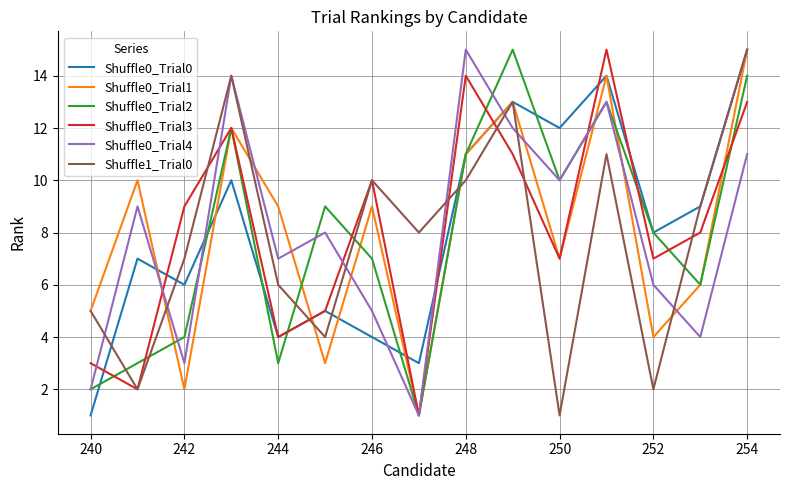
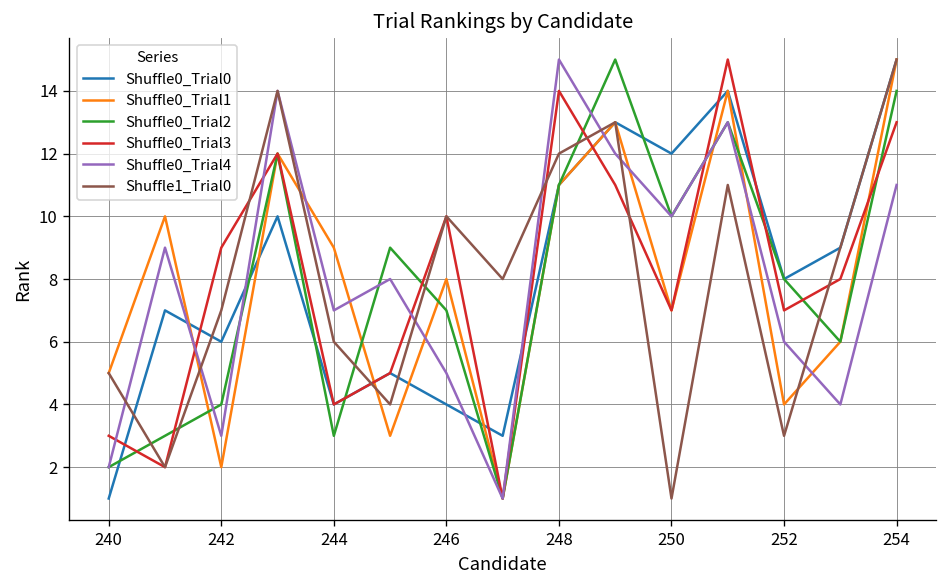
  {
    "Shuffle0_Trial0": {
      "240": 1,
      "242": 6,
      "246": 4,
      "250": 12
    },
    "Shuffle0_Trial1": {
      "242": 2,
      "244": 9,
-     "246": 9,
+     "246": 8,
      "252": 4
    },
    "Shuffle0_Trial2": {
      "242": 4,
      "244": 3,
      "246": 7,
      "254": 14
    },
    "Shuffle0_Trial3": {
      "240": 3,
      "242": 9,
      "248": 14,
      "252": 7,
      "254": 13
    },
    "Shuffle0_Trial4": {
      "242": 3,
      "244": 7,
      "246": 5,
      "248": 15,
      "252": 6,
      "254": 11
    },
    "Shuffle1_Trial0": {
      "242": 7,
      "244": 6,
-     "248": 10,
+     "248": 12,
      "250": 1,
-     "252": 2
+     "252": 3
    }
  }
